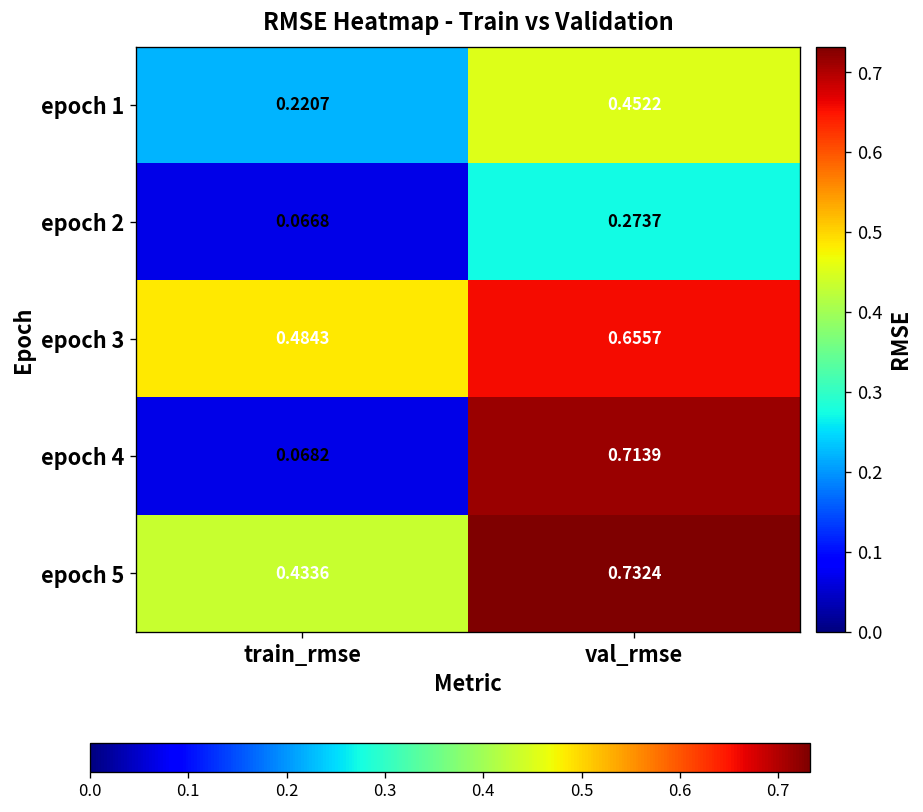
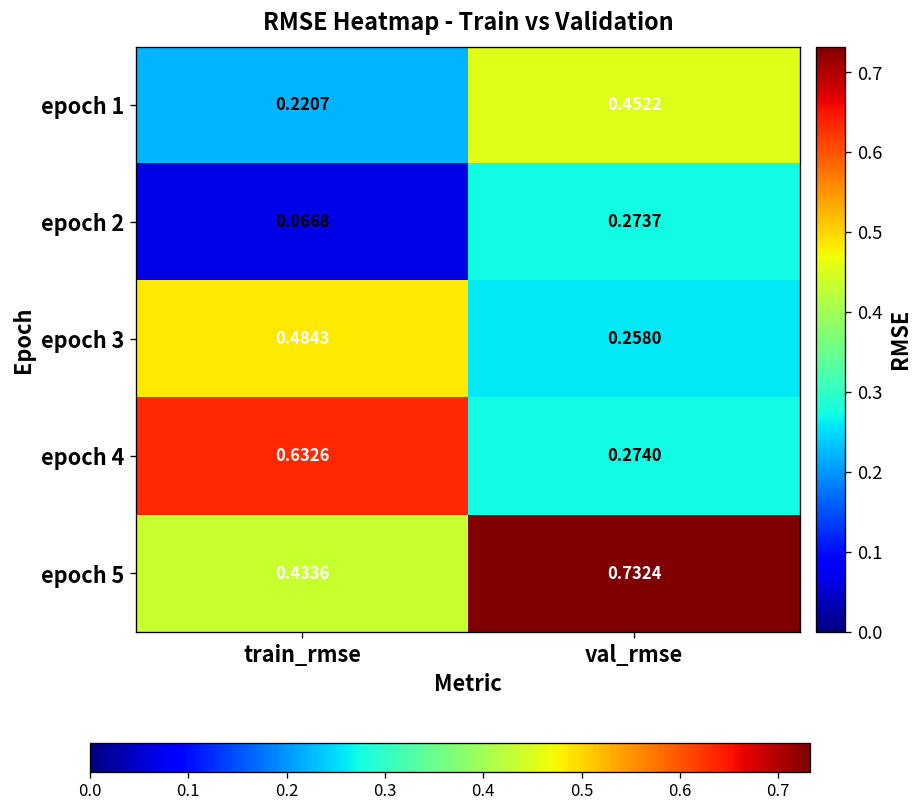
  {
    "epoch 1": {
      "train_rmse": 0.2207,
      "val_rmse": 0.4522
    },
    "epoch 2": {
      "train_rmse": 0.0668,
      "val_rmse": 0.2737
    },
    "epoch 3": {
      "train_rmse": 0.4843,
-     "val_rmse": 0.6557
+     "val_rmse": 0.2580
    },
    "epoch 4": {
-     "train_rmse": 0.0682,
-     "val_rmse": 0.7139
+     "train_rmse": 0.6326,
+     "val_rmse": 0.2740
    },
    "epoch 5": {
      "train_rmse": 0.4336,
      "val_rmse": 0.7324
    }
  }
